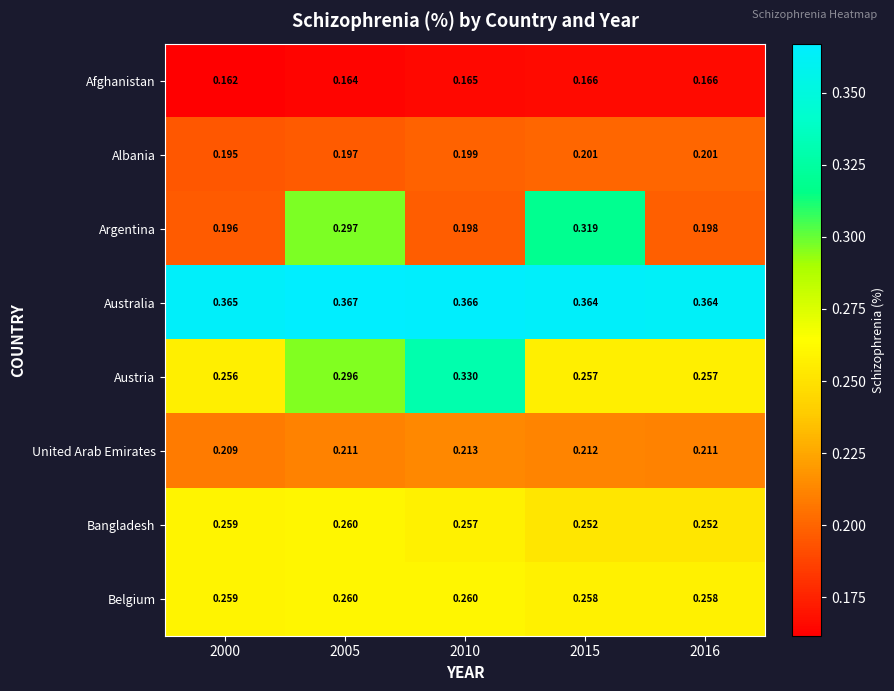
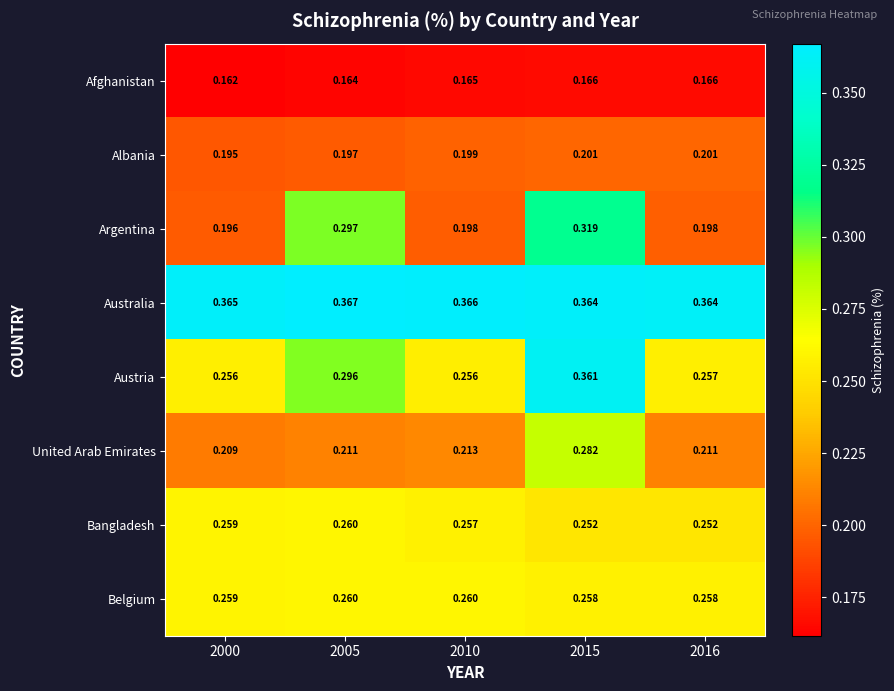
  {
    "Afghanistan": {
      "2000": 0.162,
      "2005": 0.164,
      "2010": 0.165,
      "2015": 0.166,
      "2016": 0.166
    },
    "Albania": {
      "2000": 0.195,
      "2005": 0.197,
      "2010": 0.199,
      "2015": 0.201,
      "2016": 0.201
    },
    "Argentina": {
      "2000": 0.196,
      "2005": 0.297,
      "2010": 0.198,
      "2015": 0.319,
      "2016": 0.198
    },
    "Australia": {
      "2000": 0.365,
      "2005": 0.367,
      "2010": 0.366,
      "2015": 0.364,
      "2016": 0.364
    },
    "Austria": {
      "2000": 0.256,
      "2005": 0.296,
-     "2010": 0.330,
-     "2015": 0.257,
+     "2010": 0.256,
+     "2015": 0.361,
      "2016": 0.257
    },
    "United Arab Emirates": {
      "2000": 0.209,
      "2005": 0.211,
      "2010": 0.213,
-     "2015": 0.212,
+     "2015": 0.282,
      "2016": 0.211
    },
    "Bangladesh": {
      "2000": 0.259,
      "2005": 0.260,
      "2010": 0.257,
      "2015": 0.252,
      "2016": 0.252
    },
    "Belgium": {
      "2000": 0.259,
      "2005": 0.260,
      "2010": 0.260,
      "2015": 0.258,
      "2016": 0.258
    }
  }
